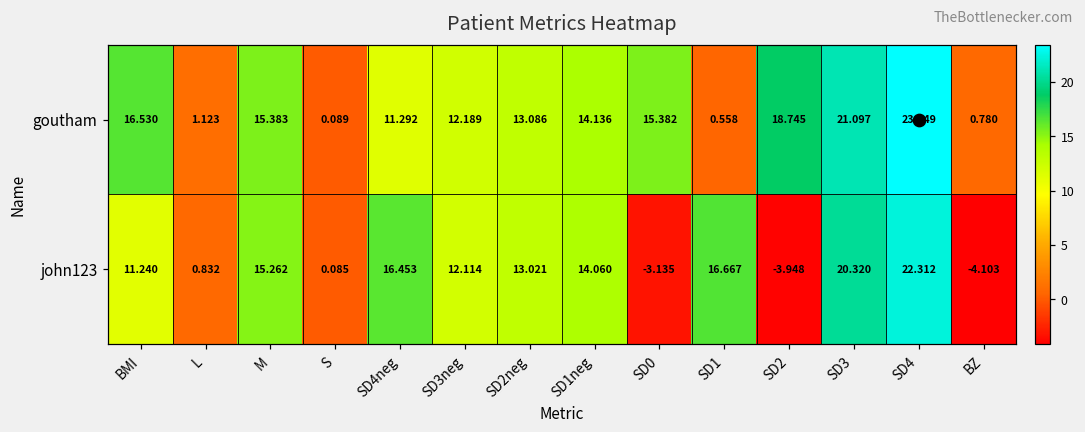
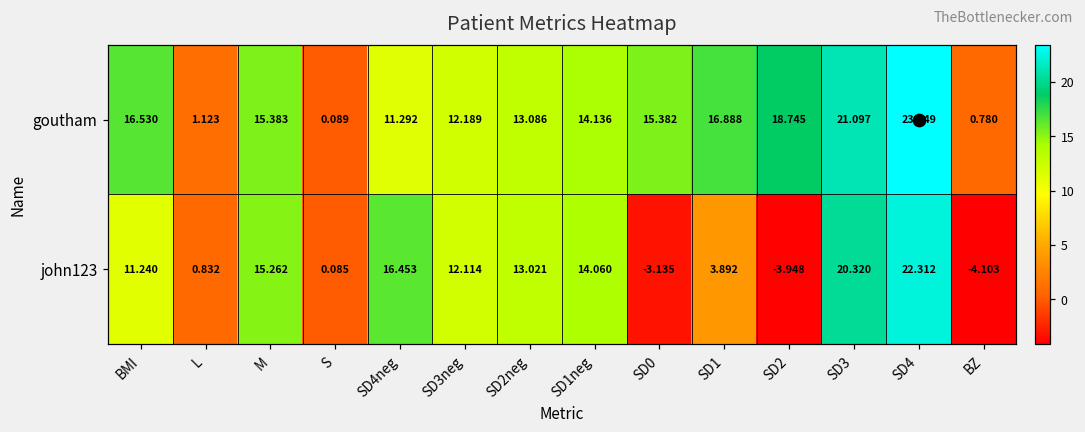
  {
    "goutham": {
      "BMI": 16.530,
      "L": 1.123,
      "M": 15.383,
      "S": 0.089,
      "SD4neg": 11.292,
      "SD3neg": 12.189,
      "SD2neg": 13.086,
      "SD1neg": 14.136,
      "SD0": 15.382,
-     "SD1": 0.558,
+     "SD1": 16.888,
      "SD2": 18.745,
      "SD3": 21.097,
      "BZ": 0.780
    },
    "john123": {
      "BMI": 11.240,
      "L": 0.832,
      "M": 15.262,
      "S": 0.085,
      "SD4neg": 16.453,
      "SD3neg": 12.114,
      "SD2neg": 13.021,
      "SD1neg": 14.060,
      "SD0": -3.135,
-     "SD1": 16.667,
+     "SD1": 3.892,
      "SD2": -3.948,
      "SD3": 20.320,
      "SD4": 22.312,
      "BZ": -4.103
    }
  }
